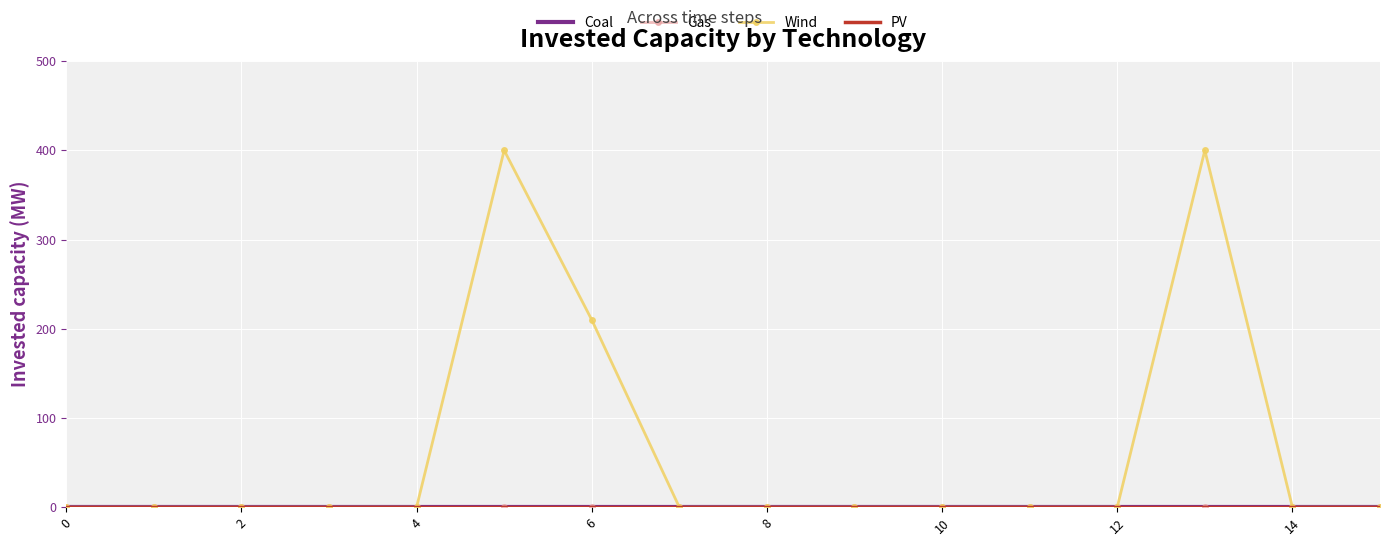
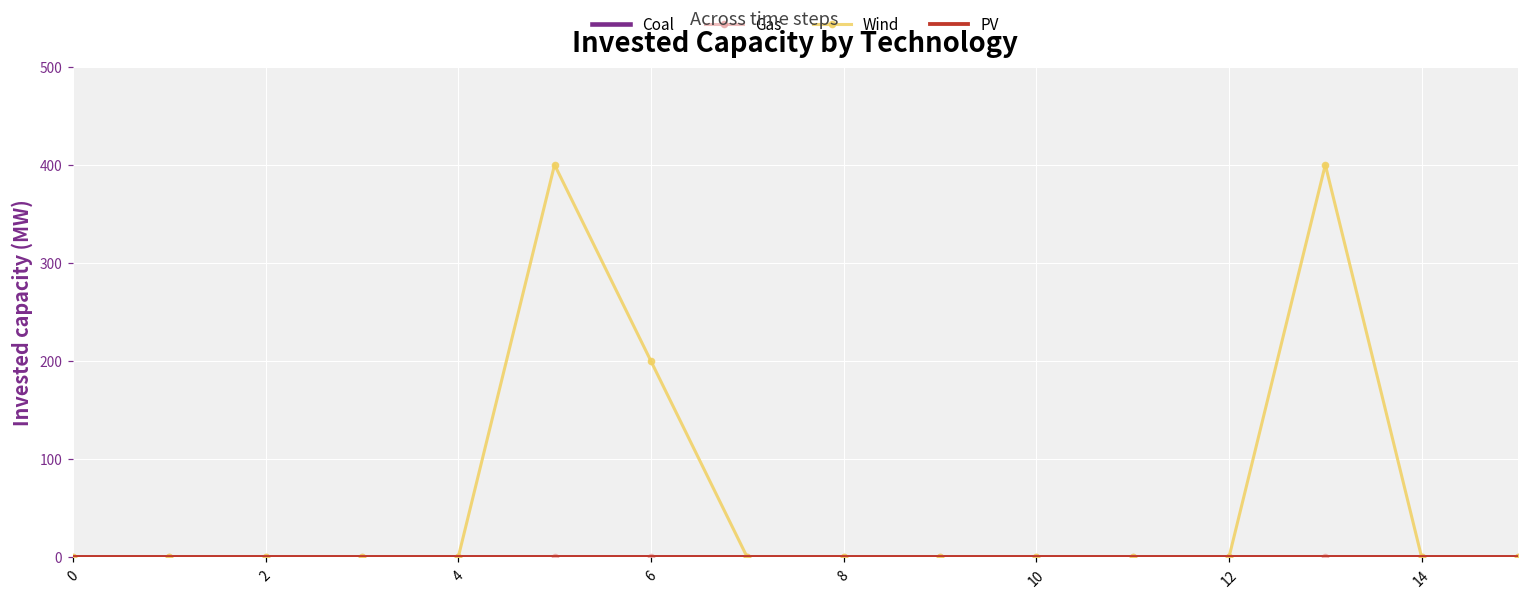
  {
    "PV": {
      "6": 0
    },
    "Wind": {
-     "6": 210
+     "6": 200
    }
  }
